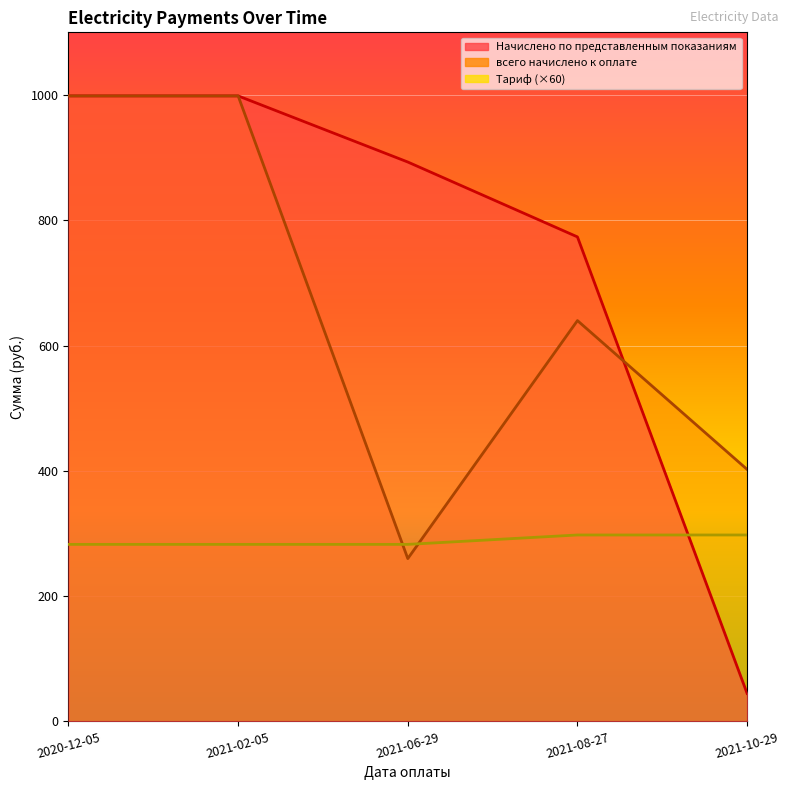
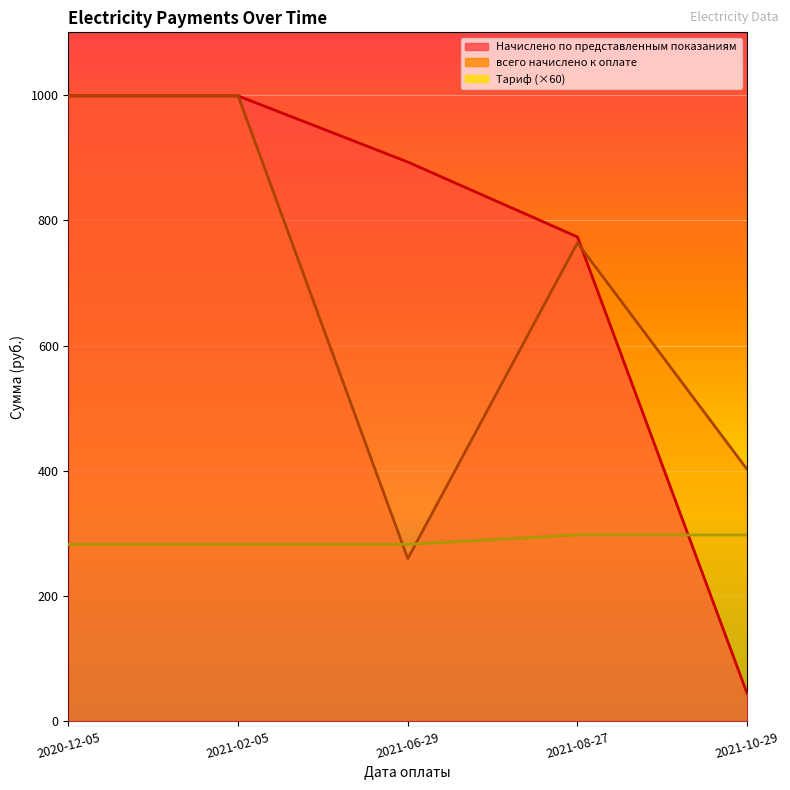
  {
    "Начислено по представленным показаниям": {
      "2021-06-29": 890,
      "2021-08-27": 770,
      "2021-10-29": 40
    },
    "всего начислено к оплате": {
      "2021-06-29": 260,
-     "2021-08-27": 640,
+     "2021-08-27": 760,
      "2021-10-29": 400
    },
    "Тариф (×60)": {
      "2020-12-05": 280,
      "2021-02-05": 280,
      "2021-06-29": 280,
      "2021-08-27": 300,
      "2021-10-29": 300
    }
  }
